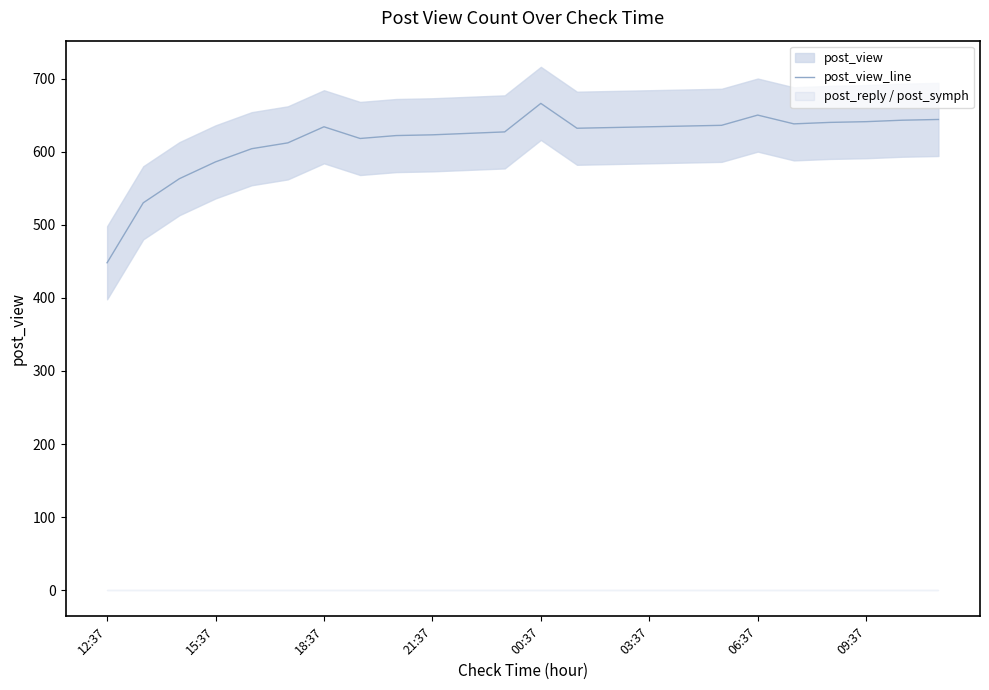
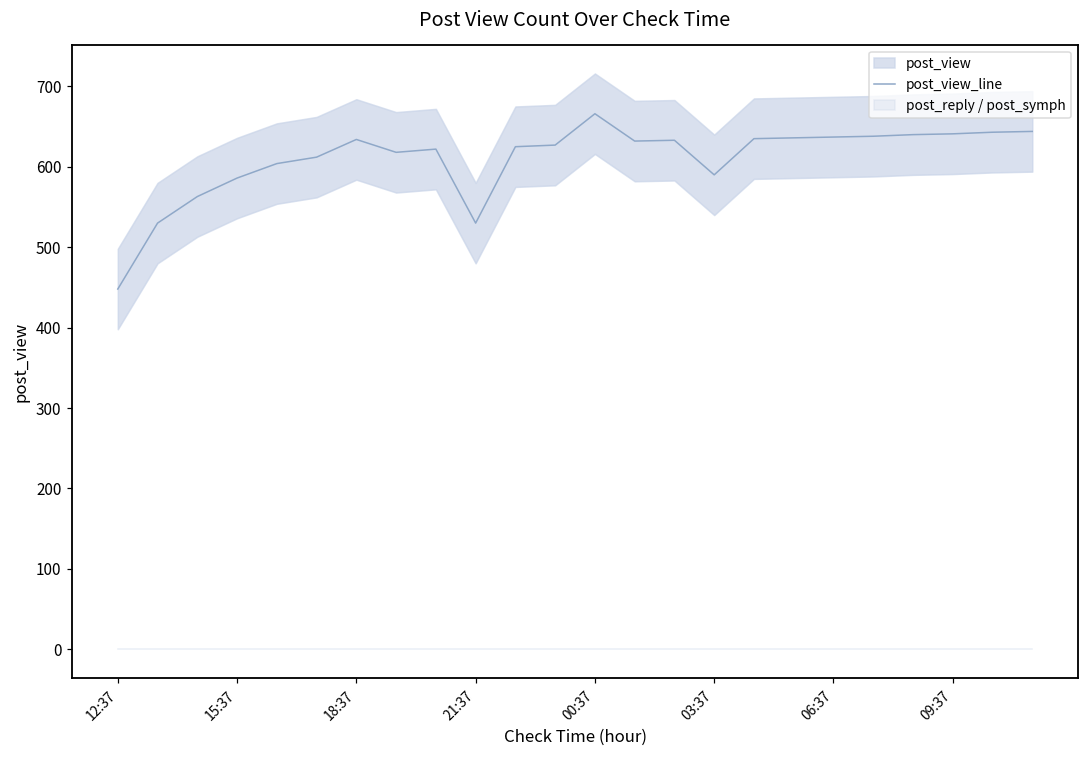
  {
    "post_view_line": {
      "12:37": 450,
      "15:37": 590,
      "18:37": 630,
-     "21:37": 620,
+     "21:37": 530,
      "00:37": 670,
-     "03:37": 630,
-     "06:37": 650,
+     "03:37": 590,
+     "06:37": 640,
      "09:37": 640
    }
  }
